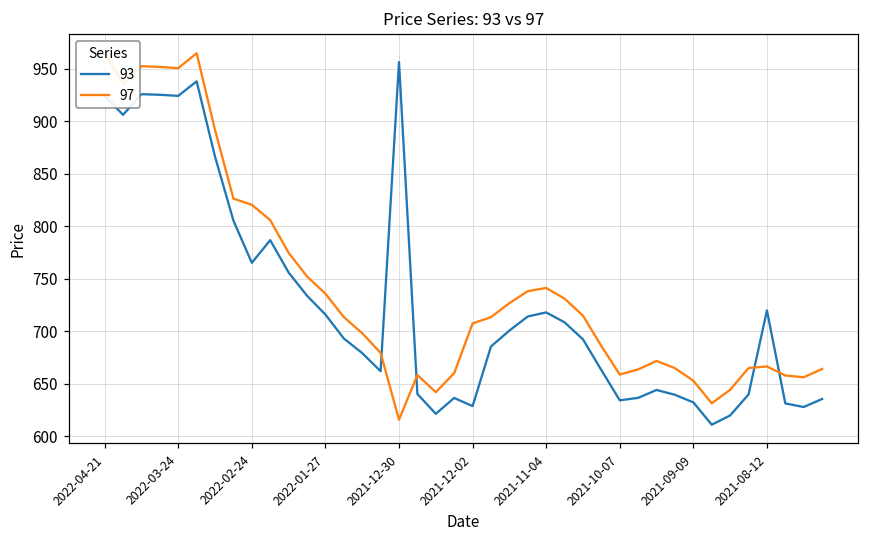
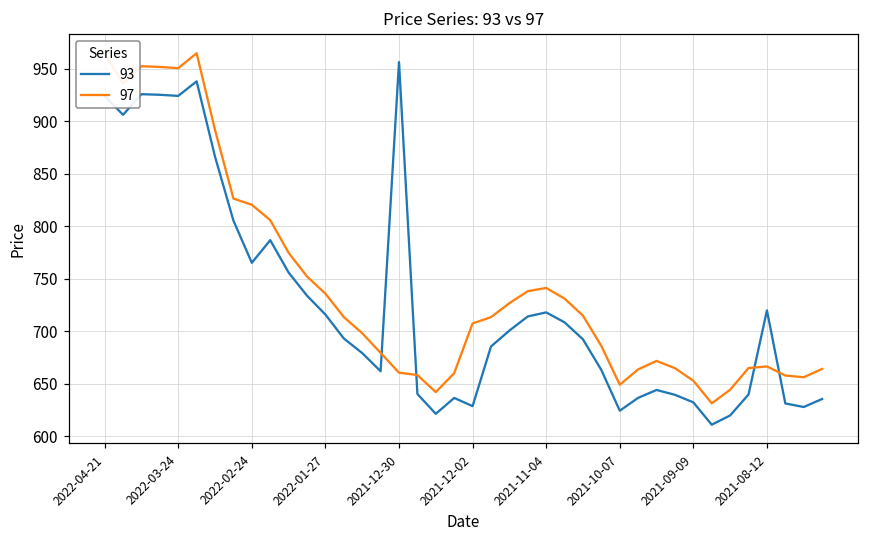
  {
    "93": {
      "2022-03-24": 920,
      "2022-02-24": 760,
      "2022-01-27": 720,
      "2021-12-30": 960,
      "2021-12-02": 630,
      "2021-11-04": 720,
-     "2021-10-07": 630,
+     "2021-10-07": 620,
      "2021-09-09": 630,
      "2021-08-12": 720
    },
    "97": {
      "2022-03-24": 950,
      "2022-02-24": 820,
      "2022-01-27": 740,
-     "2021-12-30": 620,
+     "2021-12-30": 660,
      "2021-12-02": 710,
      "2021-11-04": 740,
-     "2021-10-07": 660,
+     "2021-10-07": 650,
      "2021-09-09": 650,
      "2021-08-12": 670
    }
  }
